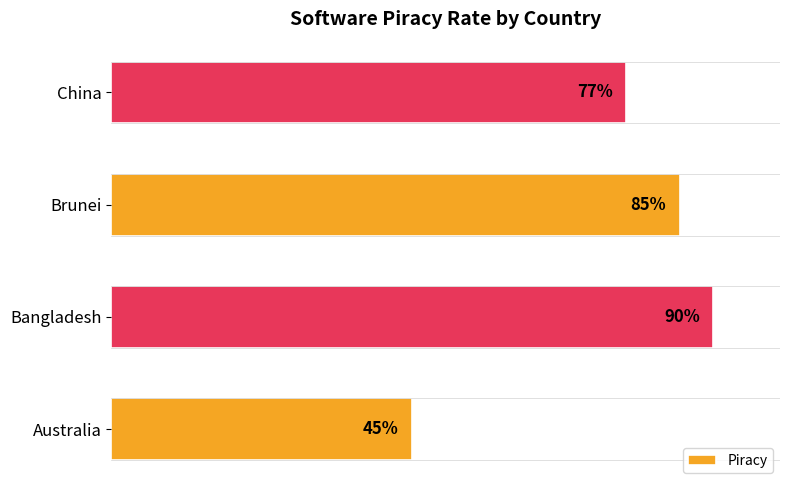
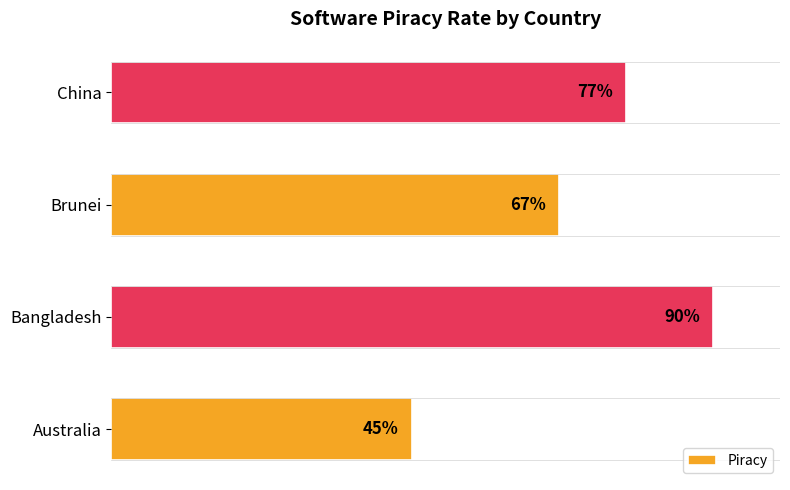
  {
    "China": "77%",
-   "Brunei": "85%",
+   "Brunei": "67%",
    "Bangladesh": "90%",
    "Australia": "45%"
  }
